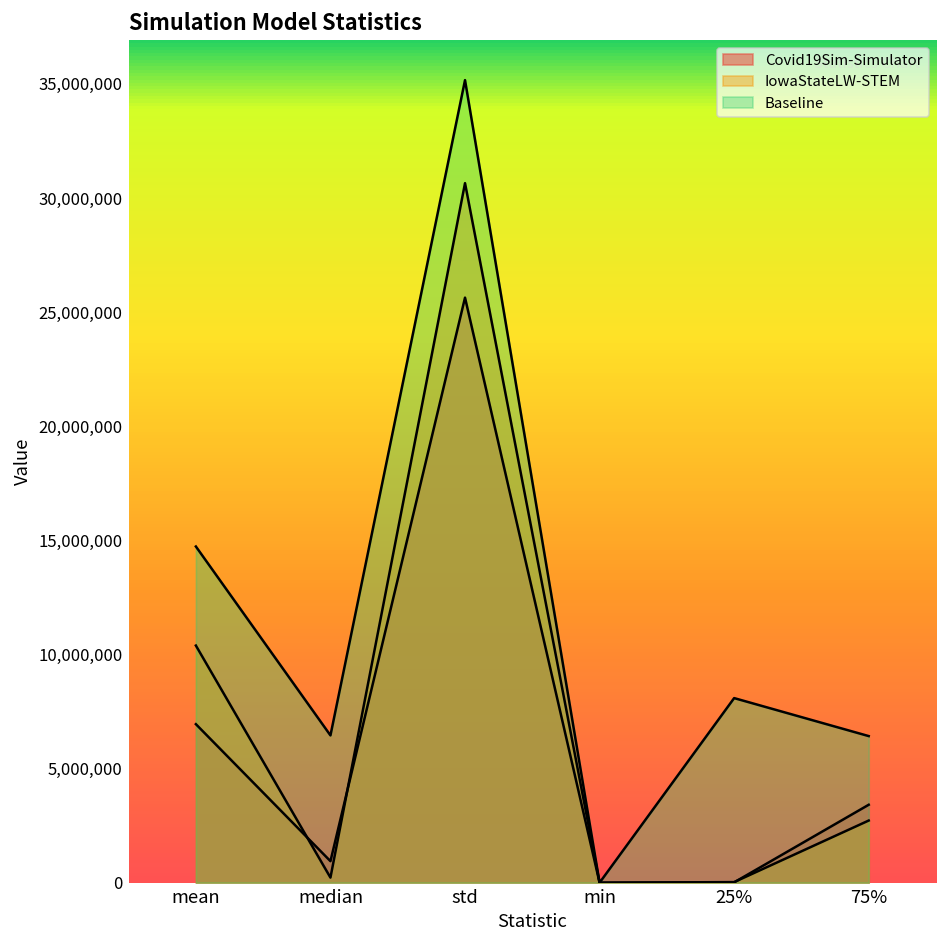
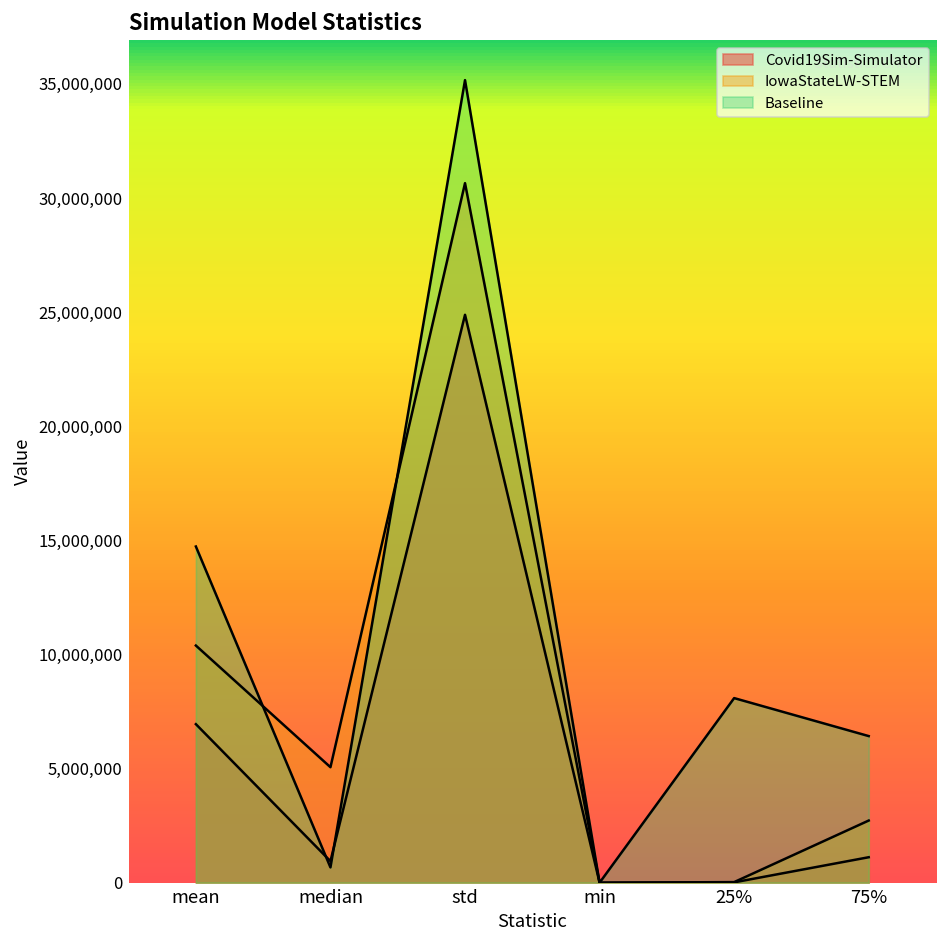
  {
    "Covid19Sim-Simulator": {
      "mean": "6,900,000",
      "median": "900,000",
-     "std": "25,600,000",
-     "75%": "3,400,000"
+     "std": "24,900,000",
+     "75%": "1,100,000"
    },
    "IowaStateLW-STEM": {
      "mean": "10,400,000",
-     "median": "200,000",
+     "median": "5,100,000",
      "std": "30,600,000",
      "75%": "2,700,000"
    },
    "Baseline": {
      "mean": "14,700,000",
-     "median": "6,500,000",
+     "median": "700,000",
      "std": "35,200,000",
      "25%": "8,100,000",
      "75%": "6,400,000"
    }
  }
